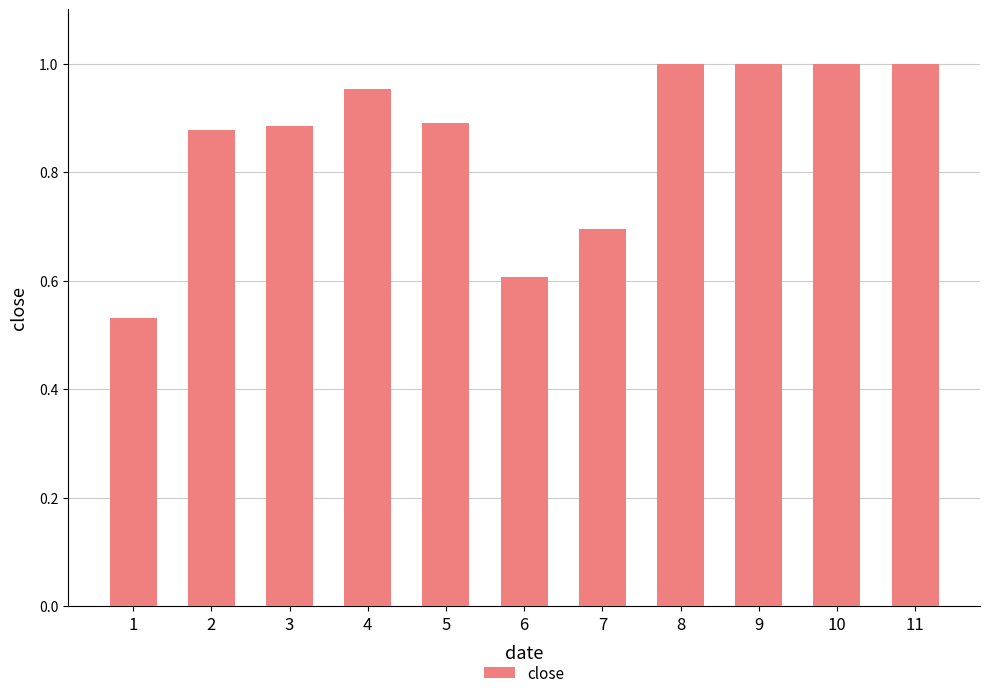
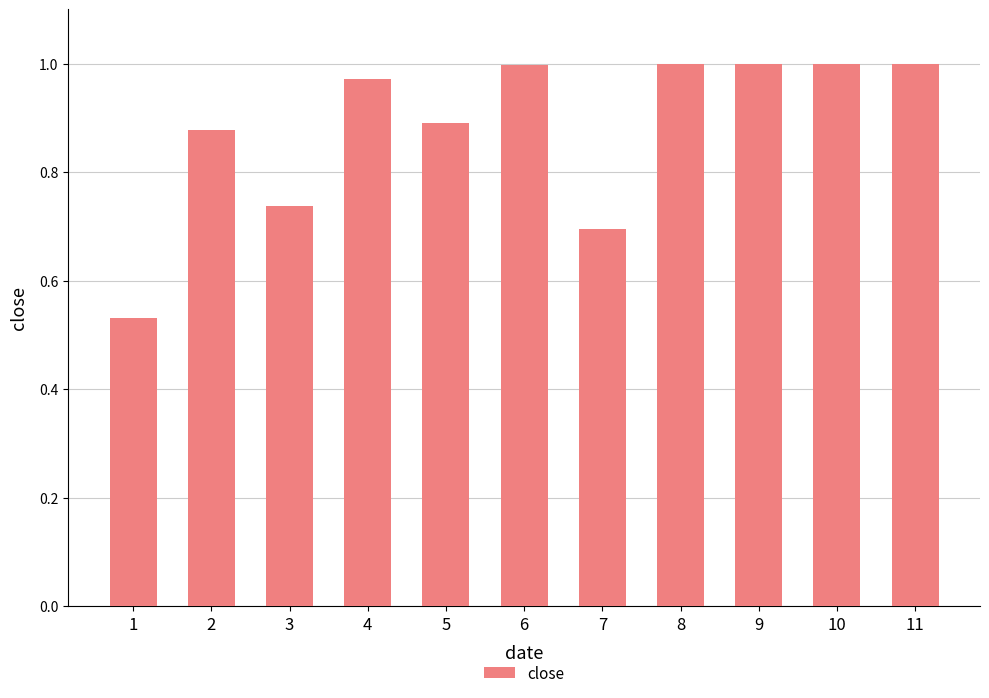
  {
    "1": 0.53,
    "2": 0.88,
-   "3": 0.89,
-   "4": 0.95,
+   "3": 0.74,
+   "4": 0.97,
    "5": 0.89,
-   "6": 0.61,
+   "6": 1.00,
    "7": 0.69,
    "8": 1.00,
    "9": 1.00,
    "10": 1.00,
    "11": 1.00
  }
